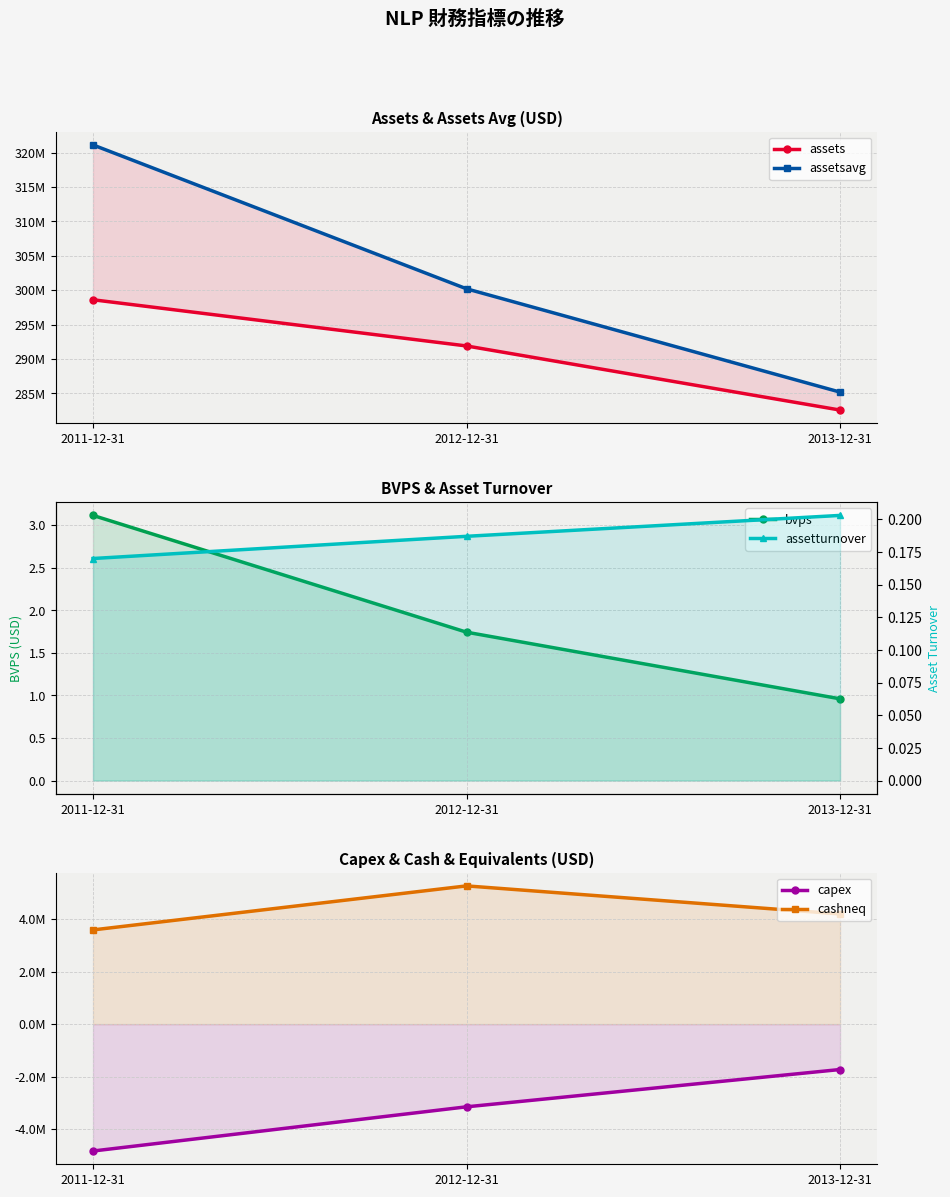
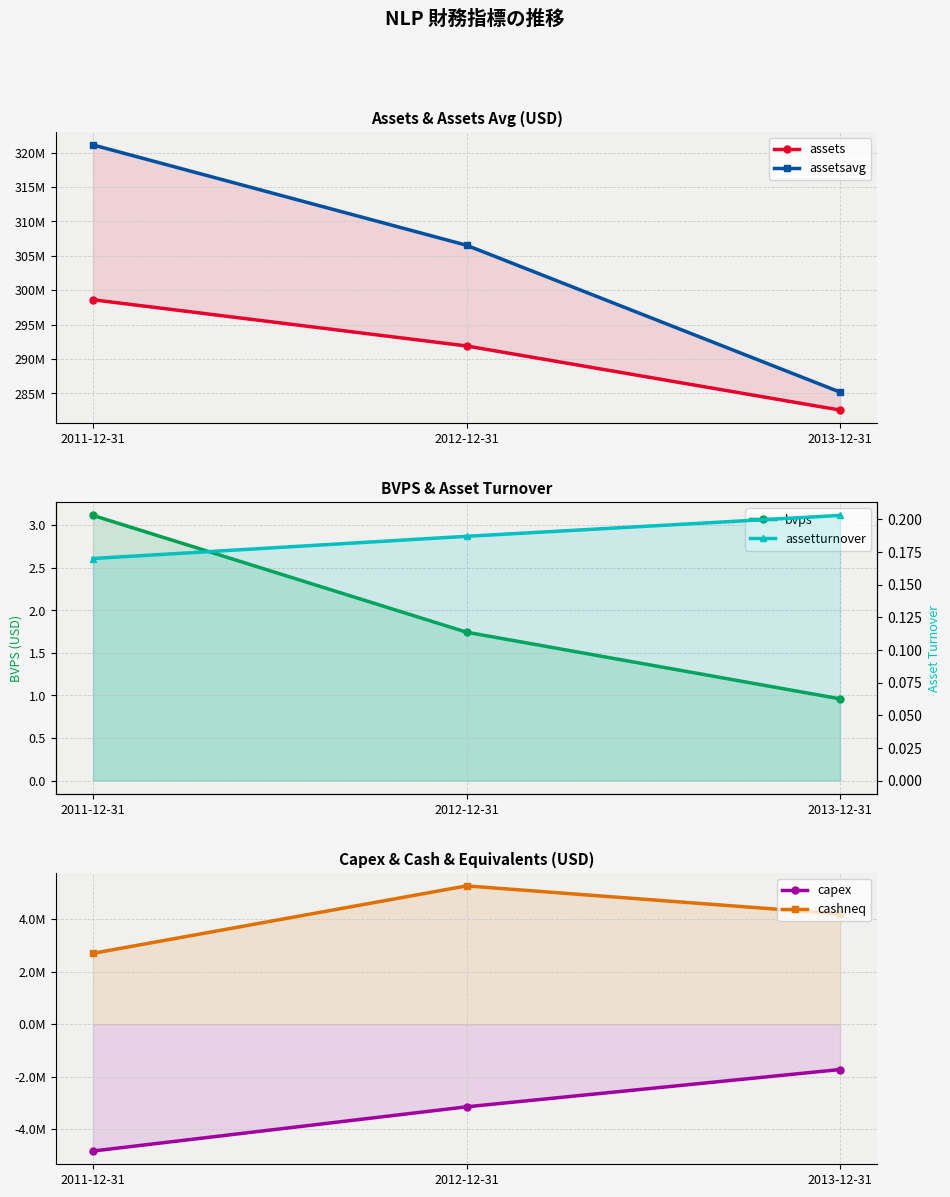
  {
    "Assets & Assets Avg (USD)": {
      "assets": {
        "2011-12-31": 299000000,
        "2012-12-31": 292000000,
        "2013-12-31": 283000000
      },
      "assetsavg": {
        "2011-12-31": 321000000,
-       "2012-12-31": 300000000,
+       "2012-12-31": 307000000,
        "2013-12-31": 285000000
      }
    },
    "Capex & Cash & Equivalents (USD)": {
      "cashneq": {
-       "2011-12-31": 3600000,
+       "2011-12-31": 2700000,
        "2012-12-31": 5300000
      }
    }
  }
